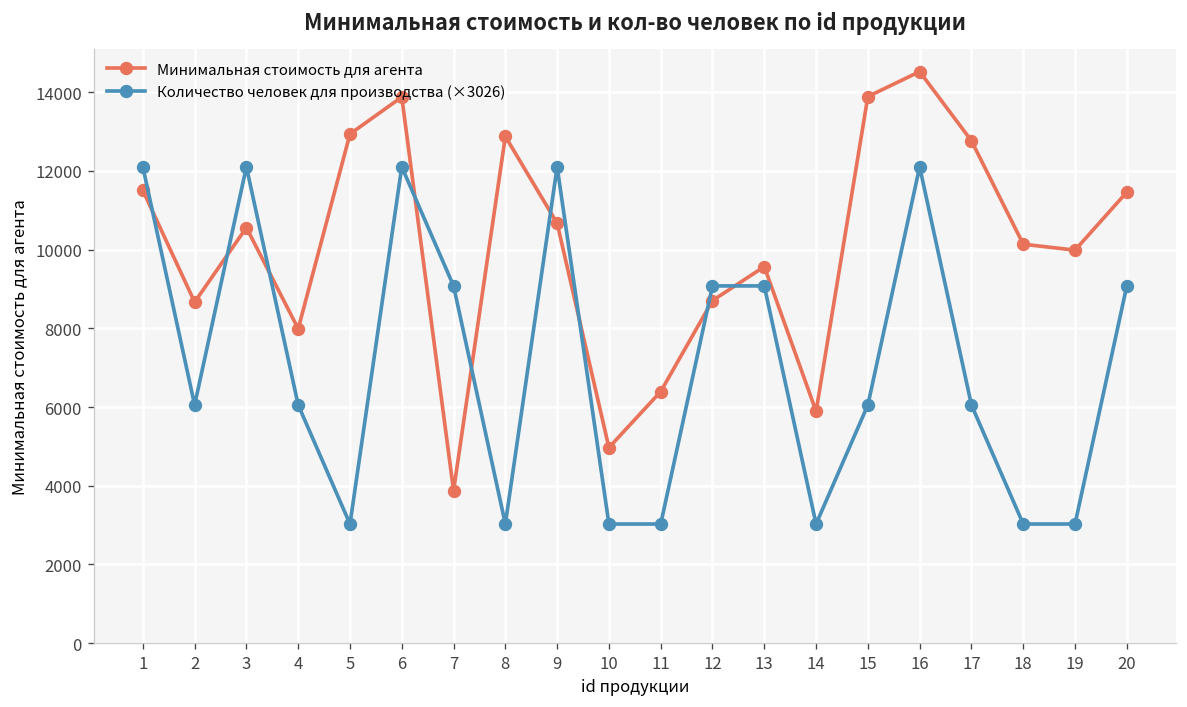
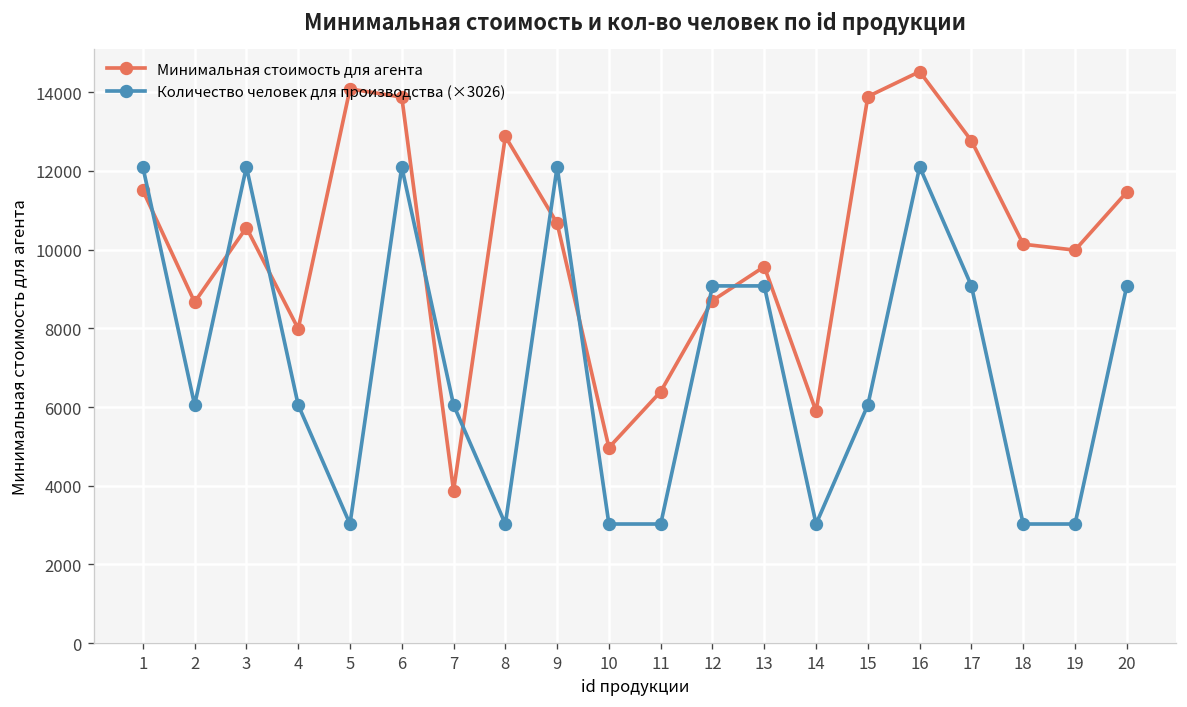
  {
    "Минимальная стоимость для агента": {
      "1": 11500,
      "2": 8700,
      "3": 10600,
      "4": 8000,
-     "5": 12900,
+     "5": 14100,
      "6": 13900,
      "7": 3900,
      "8": 12900,
      "9": 10700,
      "10": 5000,
      "11": 6400,
      "12": 8700,
      "13": 9600,
      "14": 5900,
      "15": 13900,
      "16": 14500,
      "17": 12800,
      "18": 10100,
      "19": 10000,
      "20": 11500
    },
    "Количество человек для производства (×3026)": {
      "1": 12100,
      "2": 6100,
      "3": 12100,
      "4": 6100,
      "5": 3000,
      "6": 12100,
-     "7": 9100,
+     "7": 6100,
      "8": 3000,
      "9": 12100,
      "10": 3000,
      "11": 3000,
      "12": 9100,
      "13": 9100,
      "14": 3000,
      "15": 6100,
      "16": 12100,
-     "17": 6100,
+     "17": 9100,
      "18": 3000,
      "19": 3000,
      "20": 9100
    }
  }
